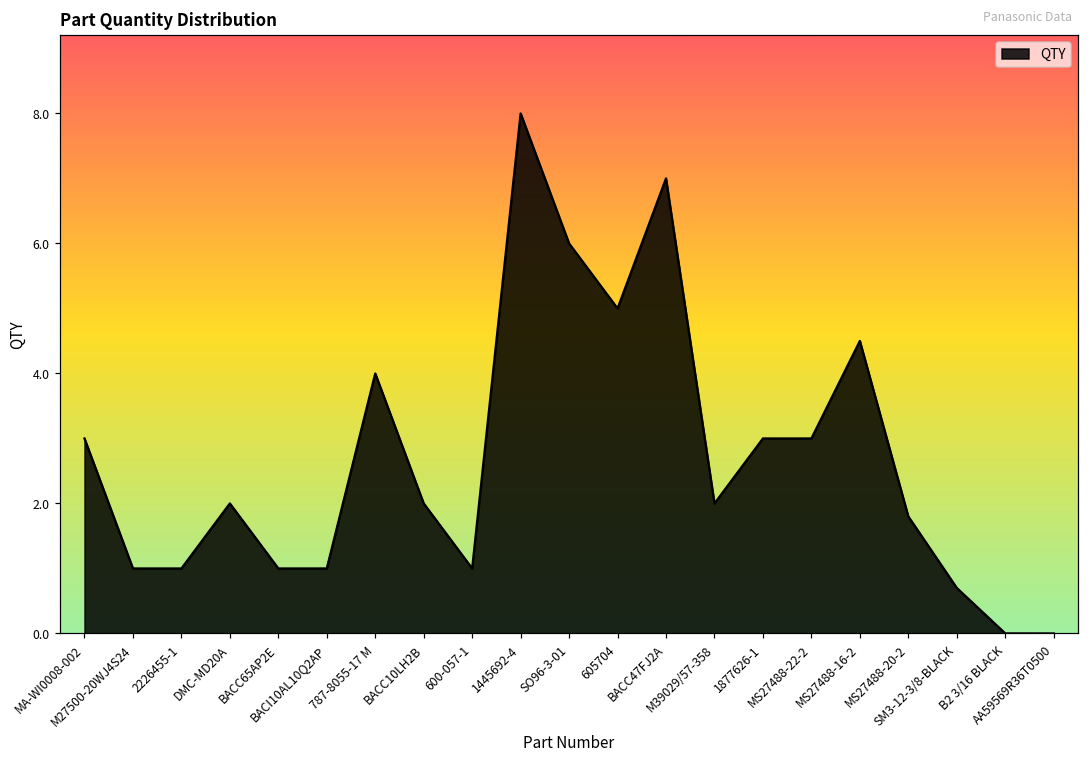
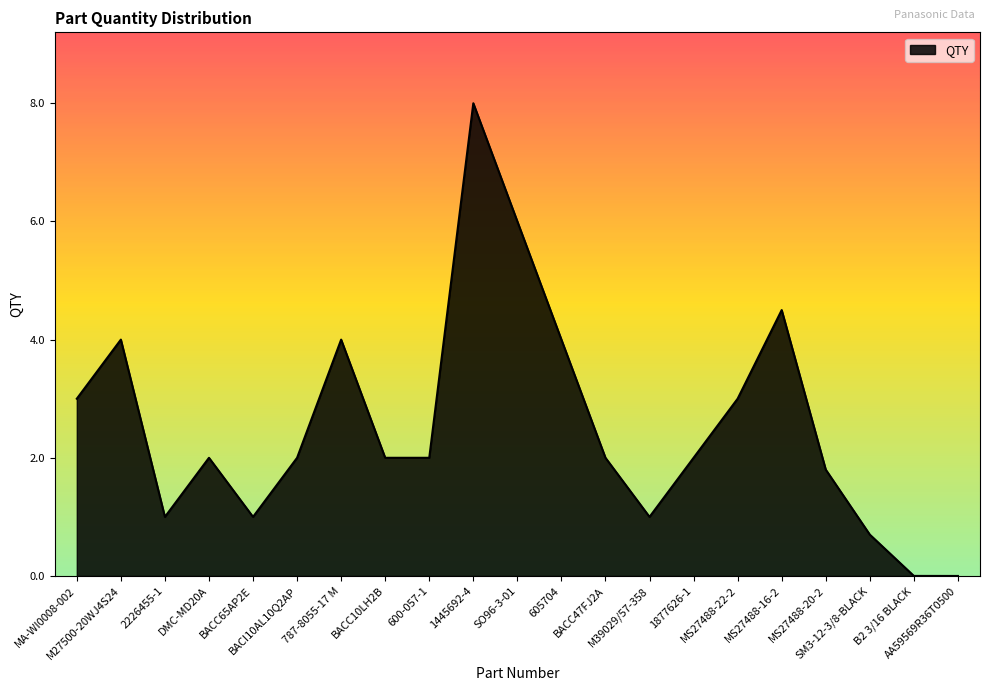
  {
    "MA-WI0008-002": 3,
-   "M27500-20WJ4S24": 1,
+   "M27500-20WJ4S24": 4,
    "2226455-1": 1,
    "DMC-MD20A": 2,
    "BACC65AP2E": 1,
-   "BACI10AL10Q2AP": 1,
+   "BACI10AL10Q2AP": 2,
    "787-8055-17 M": 4,
    "BACC10LH2B": 2,
-   "600-057-1": 1,
+   "600-057-1": 2,
    "1445692-4": 8,
    "SO96-3-01": 6,
-   "605704": 5,
-   "BACC47FJ2A": 7,
-   "M39029/57-358": 2,
-   "1877626-1": 3,
+   "605704": 4,
+   "BACC47FJ2A": 2,
+   "M39029/57-358": 1,
+   "1877626-1": 2,
    "MS27488-22-2": 3,
    "MS27488-16-2": 4.5,
    "MS27488-20-2": 1.8,
    "SM3-12-3/8-BLACK": 0.7,
    "B2 3/16 BLACK": 0,
    "AA59569R36T0500": 0
  }
